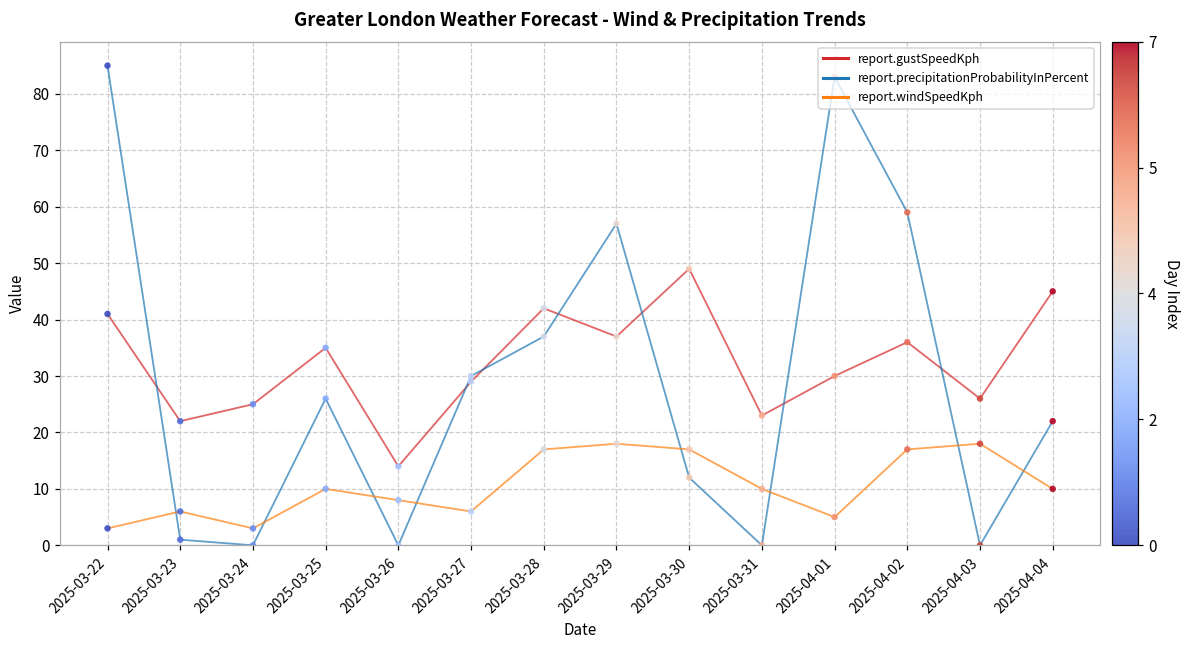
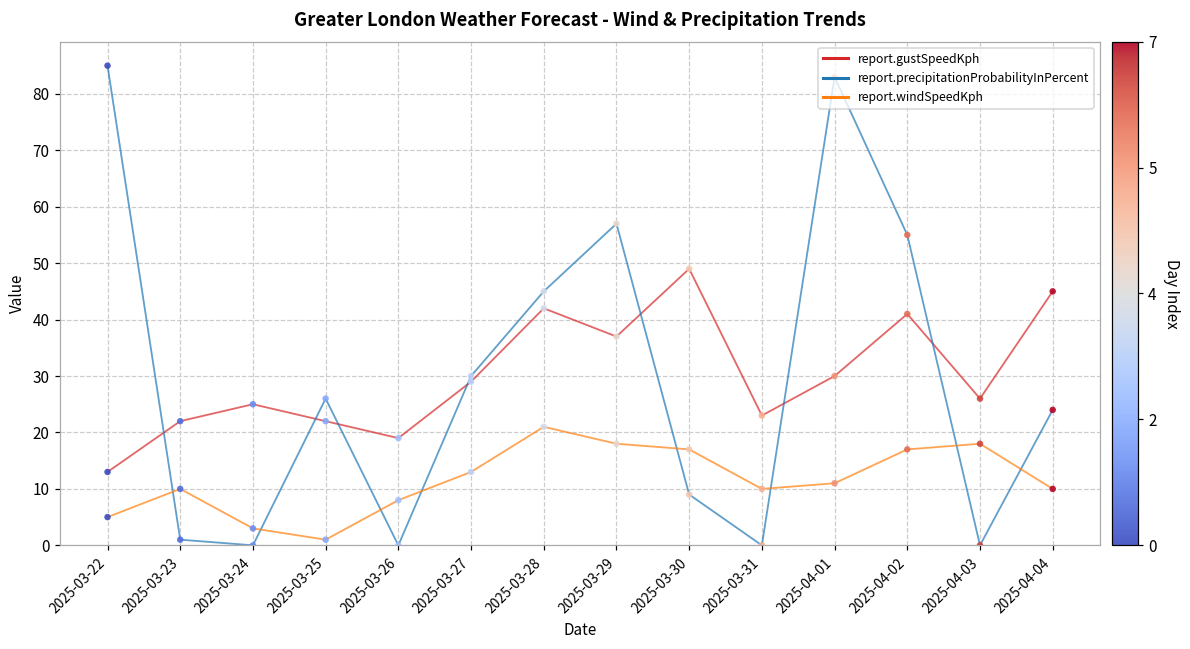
  {
    "report.gustSpeedKph": {
-     "2025-03-22": 41,
+     "2025-03-22": 13,
      "2025-03-23": 22,
      "2025-03-24": 25,
-     "2025-03-25": 35,
-     "2025-03-26": 14,
+     "2025-03-25": 22,
+     "2025-03-26": 19,
      "2025-03-27": 29,
      "2025-03-28": 42,
      "2025-03-29": 37,
      "2025-03-30": 49,
      "2025-03-31": 23,
      "2025-04-01": 30,
-     "2025-04-02": 36,
+     "2025-04-02": 41,
      "2025-04-03": 26,
      "2025-04-04": 45
    },
    "report.precipitationProbabilityInPercent": {
      "2025-03-22": 85,
      "2025-03-23": 1,
      "2025-03-24": 0,
      "2025-03-25": 26,
      "2025-03-26": 0,
      "2025-03-27": 30,
-     "2025-03-28": 37,
+     "2025-03-28": 45,
      "2025-03-29": 57,
-     "2025-03-30": 12,
+     "2025-03-30": 9,
      "2025-03-31": 0,
-     "2025-04-02": 59,
+     "2025-04-02": 55,
      "2025-04-03": 0,
-     "2025-04-04": 22
+     "2025-04-04": 24
    },
    "report.windSpeedKph": {
-     "2025-03-22": 3,
-     "2025-03-23": 6,
+     "2025-03-22": 5,
+     "2025-03-23": 10,
      "2025-03-24": 3,
-     "2025-03-25": 10,
+     "2025-03-25": 1,
      "2025-03-26": 8,
-     "2025-03-27": 6,
-     "2025-03-28": 17,
+     "2025-03-27": 13,
+     "2025-03-28": 21,
      "2025-03-29": 18,
      "2025-03-30": 17,
      "2025-03-31": 10,
-     "2025-04-01": 5,
+     "2025-04-01": 11,
      "2025-04-02": 17,
      "2025-04-03": 18,
      "2025-04-04": 10
    }
  }
